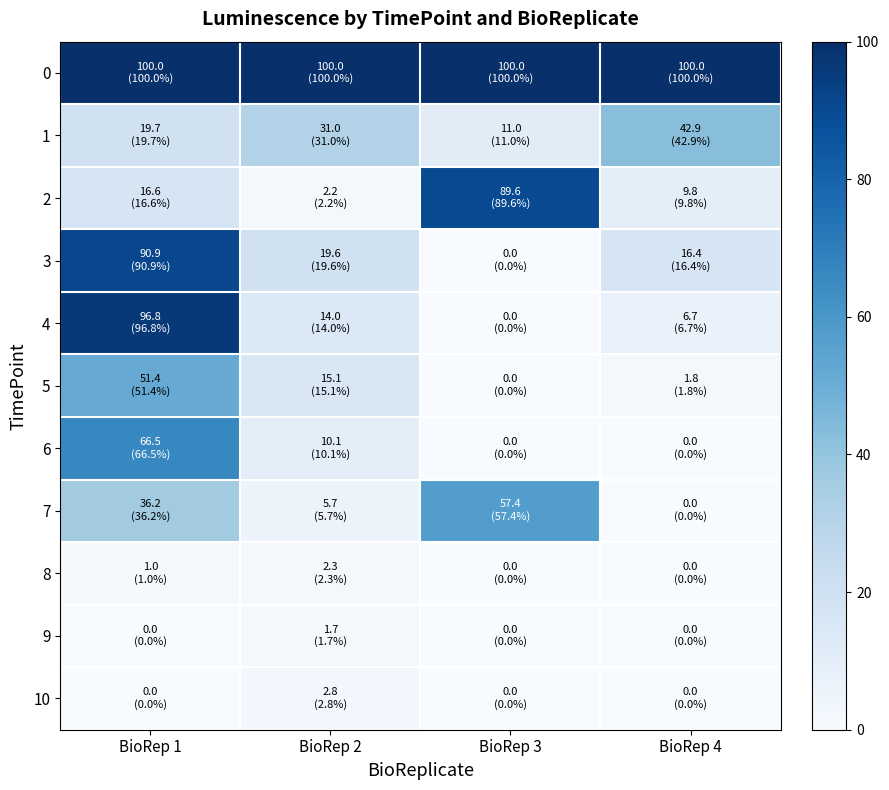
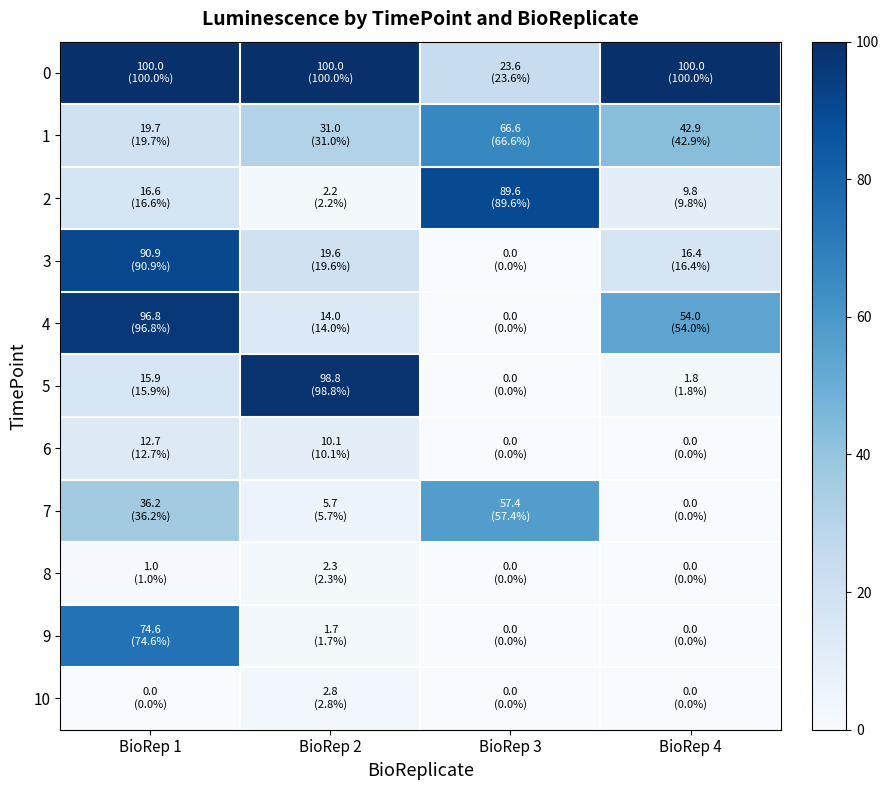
  {
    "0": {
-     "BioRep 3": "100.0 (100.0%)"
+     "BioRep 3": "23.6 (23.6%)"
    },
    "1": {
-     "BioRep 3": "11.0 (11.0%)"
+     "BioRep 3": "66.6 (66.6%)"
    },
    "4": {
-     "BioRep 4": "6.7 (6.7%)"
+     "BioRep 4": "54.0 (54.0%)"
    },
    "5": {
-     "BioRep 1": "51.4 (51.4%)",
-     "BioRep 2": "15.1 (15.1%)"
+     "BioRep 1": "15.9 (15.9%)",
+     "BioRep 2": "98.8 (98.8%)"
    },
    "6": {
-     "BioRep 1": "66.5 (66.5%)"
+     "BioRep 1": "12.7 (12.7%)"
    },
    "9": {
-     "BioRep 1": "0.0 (0.0%)"
+     "BioRep 1": "74.6 (74.6%)"
    }
  }
